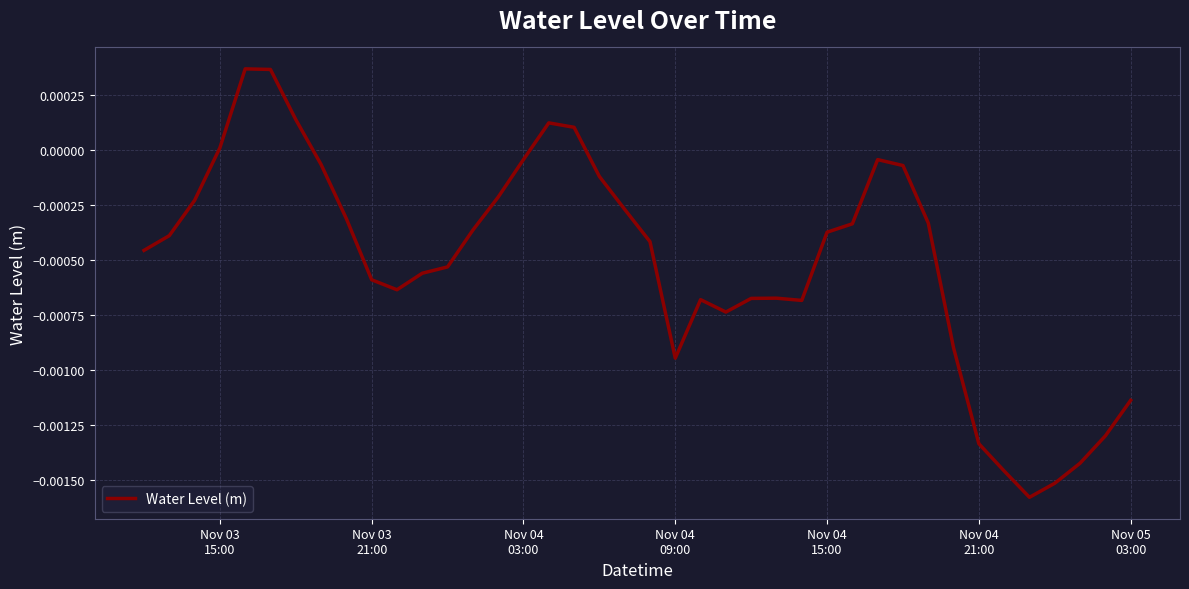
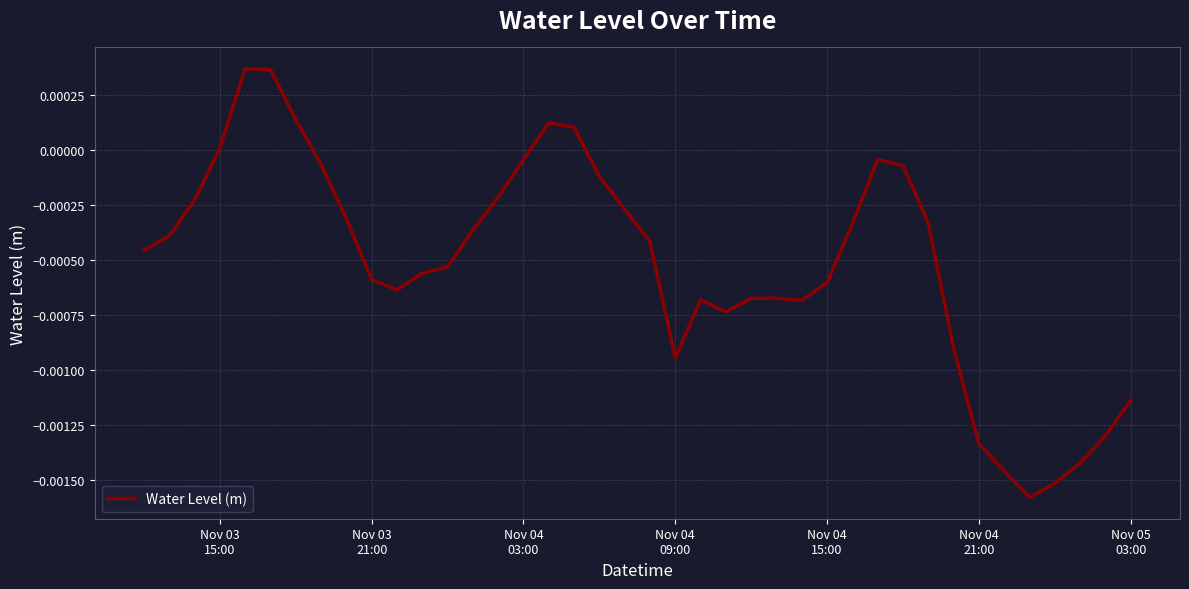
  {
    "Nov 03 15:00": 0.00001,
    "Nov 03 21:00": -0.00059,
    "Nov 04 03:00": -0.00004,
    "Nov 04 09:00": -0.00095,
-   "Nov 04 15:00": -0.00037,
+   "Nov 04 15:00": -0.00060,
    "Nov 04 21:00": -0.00133,
    "Nov 05 03:00": -0.00114
  }
